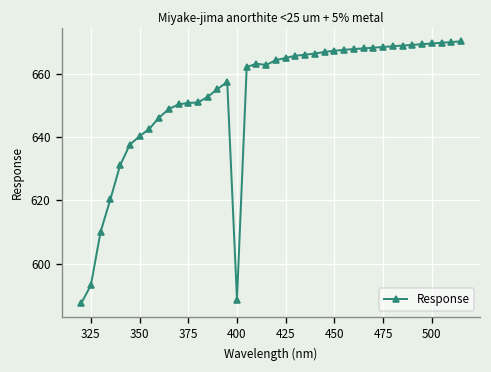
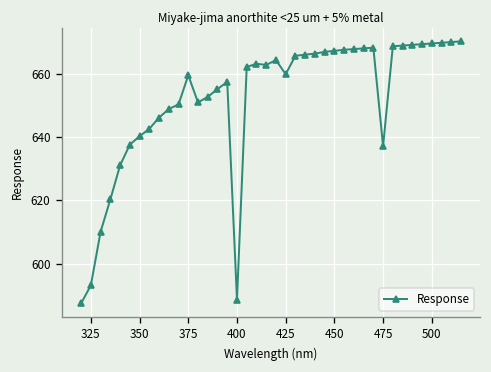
  {
    "325": 593,
    "350": 640,
-   "375": 651,
+   "375": 660,
    "400": 589,
-   "425": 665,
+   "425": 660,
    "450": 667,
-   "475": 669,
+   "475": 637,
    "500": 670
  }
